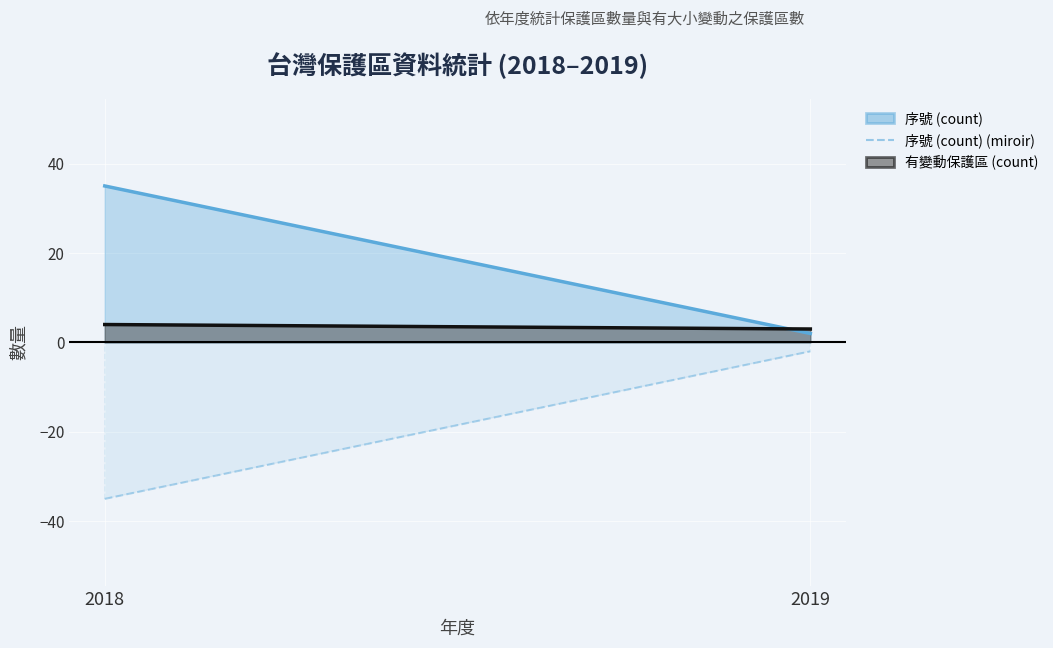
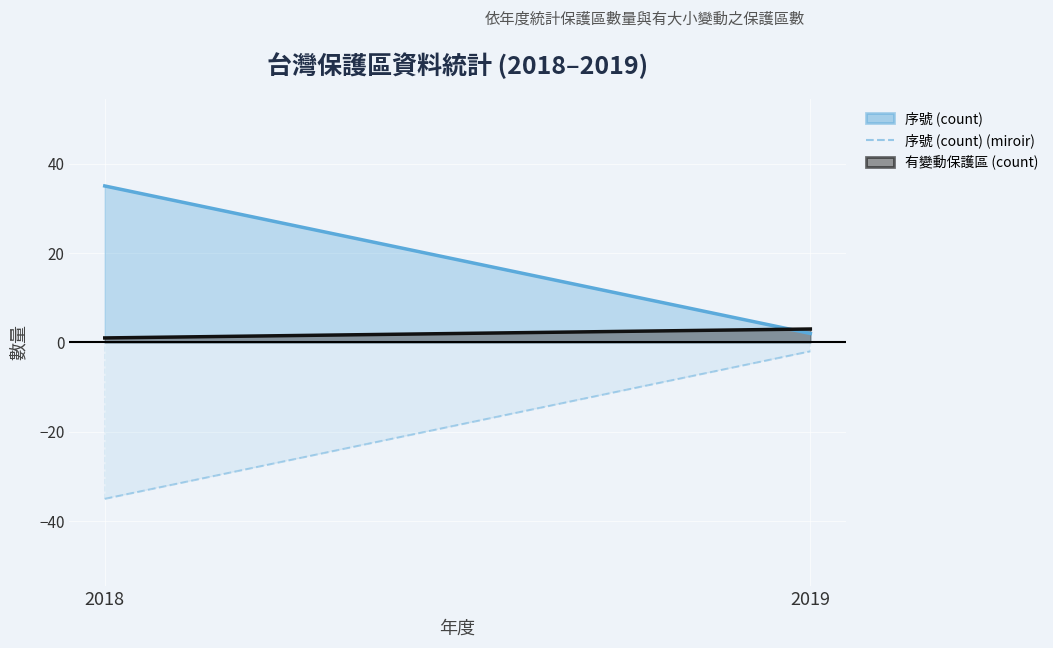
  {
    "有變動保護區 (count)": {
-     "2018": 4,
+     "2018": 1,
      "2019": 3
    }
  }
